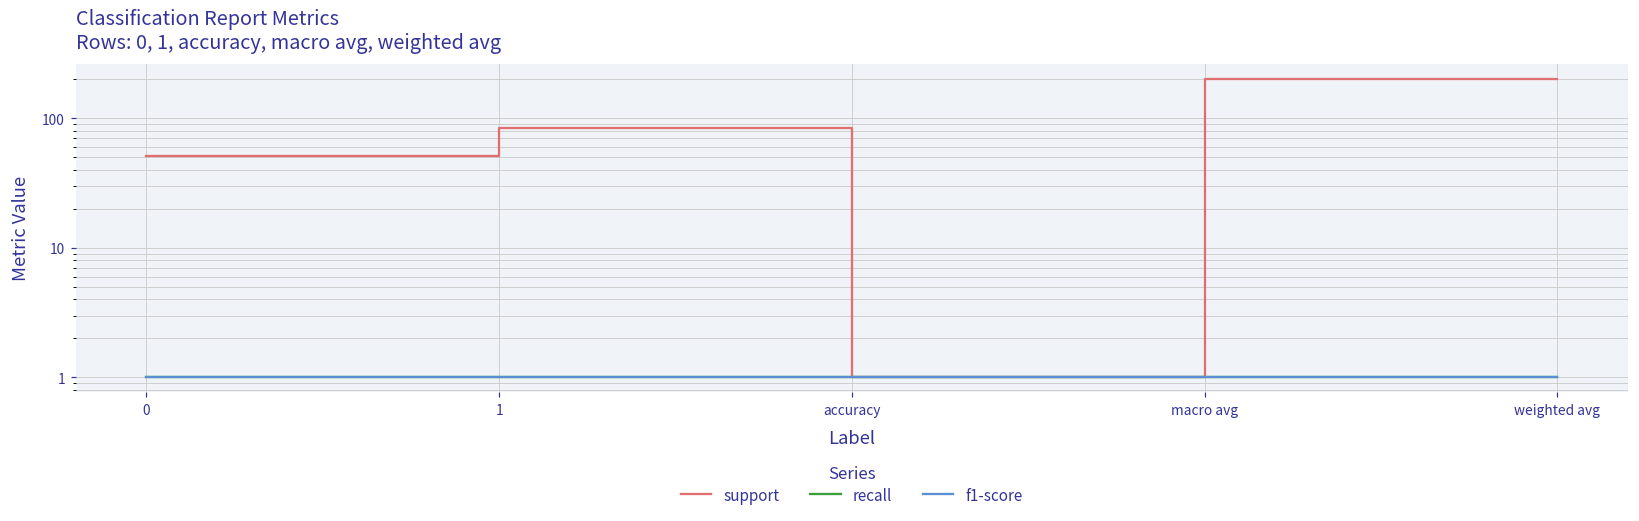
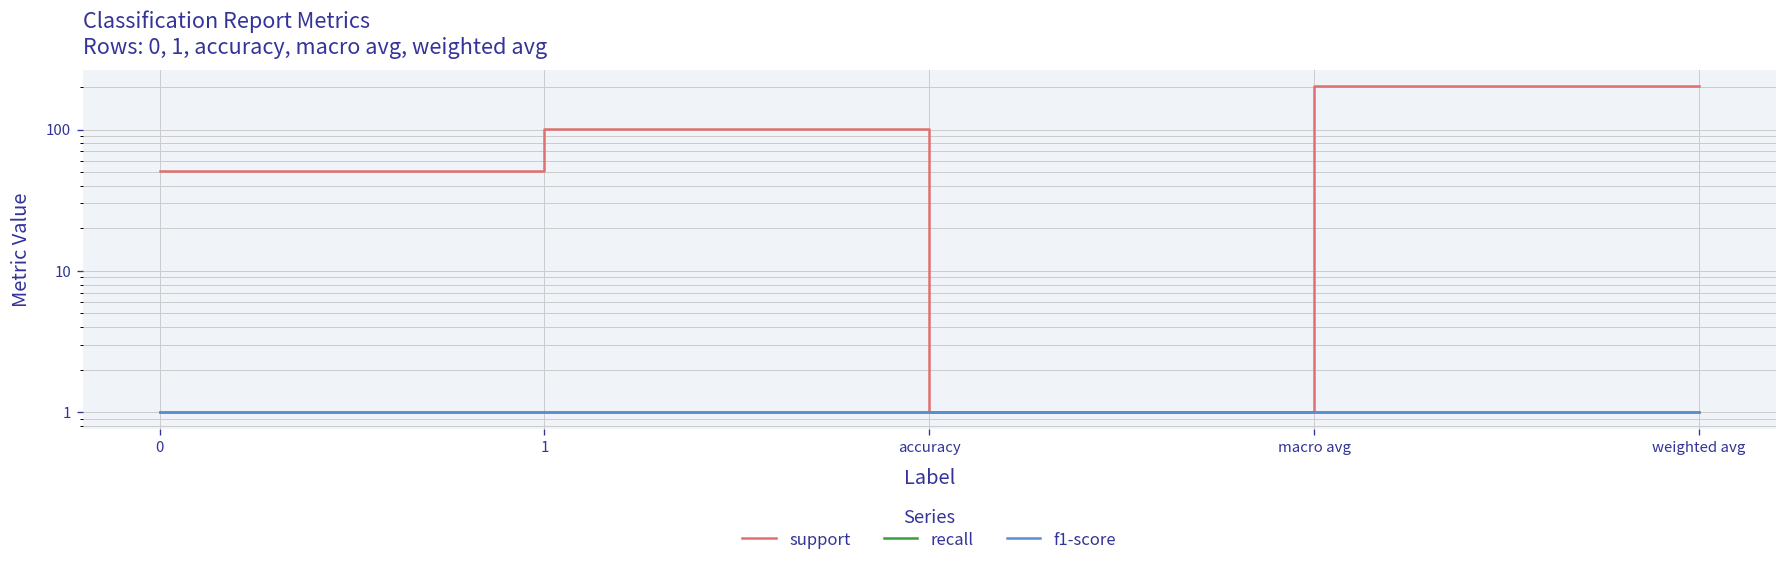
  {
    "support": {
      "0": 51,
-     "1": 80,
+     "1": 100,
      "macro avg": 200,
      "weighted avg": 200
    },
    "f1-score": {
      "0": 1,
      "1": 1,
      "macro avg": 1,
      "weighted avg": 1
    }
  }
